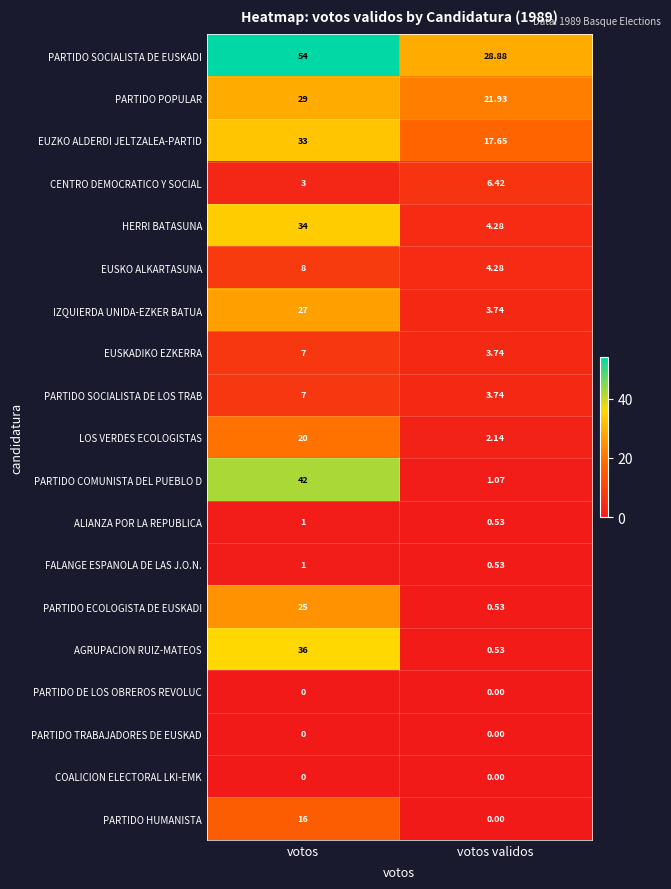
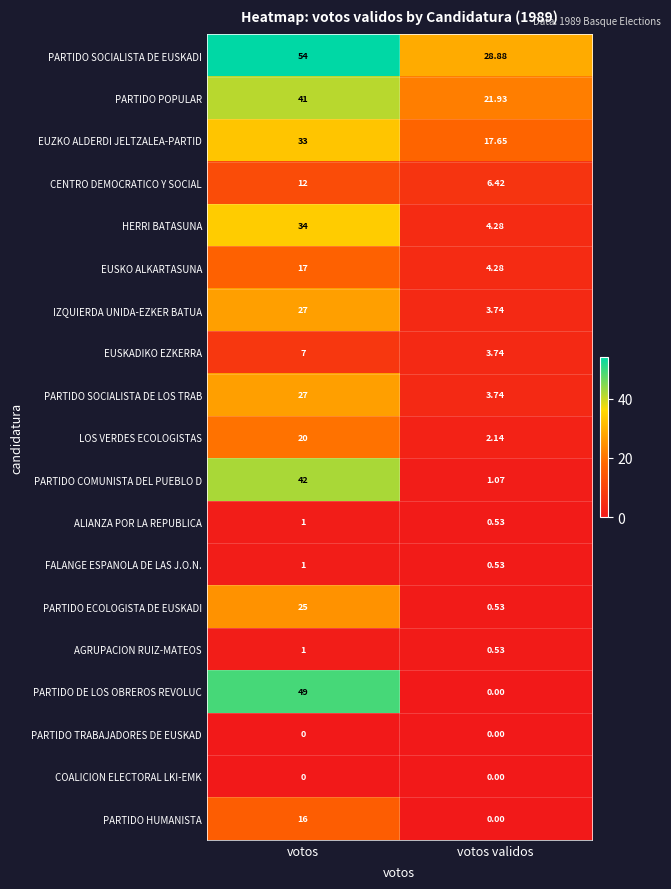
  {
    "PARTIDO SOCIALISTA DE EUSKADI": {
      "votos": 54,
      "votos validos": 28.88
    },
    "PARTIDO POPULAR": {
-     "votos": 29,
+     "votos": 41,
      "votos validos": 21.93
    },
    "EUZKO ALDERDI JELTZALEA-PARTID": {
      "votos": 33,
      "votos validos": 17.65
    },
    "CENTRO DEMOCRATICO Y SOCIAL": {
-     "votos": 3,
+     "votos": 12,
      "votos validos": 6.42
    },
    "HERRI BATASUNA": {
      "votos": 34,
      "votos validos": 4.28
    },
    "EUSKO ALKARTASUNA": {
-     "votos": 8,
+     "votos": 17,
      "votos validos": 4.28
    },
    "IZQUIERDA UNIDA-EZKER BATUA": {
      "votos": 27,
      "votos validos": 3.74
    },
    "EUSKADIKO EZKERRA": {
      "votos": 7,
      "votos validos": 3.74
    },
    "PARTIDO SOCIALISTA DE LOS TRAB": {
-     "votos": 7,
+     "votos": 27,
      "votos validos": 3.74
    },
    "LOS VERDES ECOLOGISTAS": {
      "votos": 20,
      "votos validos": 2.14
    },
    "PARTIDO COMUNISTA DEL PUEBLO D": {
      "votos": 42,
      "votos validos": 1.07
    },
    "ALIANZA POR LA REPUBLICA": {
      "votos": 1,
      "votos validos": 0.53
    },
    "FALANGE ESPANOLA DE LAS J.O.N.": {
      "votos": 1,
      "votos validos": 0.53
    },
    "PARTIDO ECOLOGISTA DE EUSKADI": {
      "votos": 25,
      "votos validos": 0.53
    },
    "AGRUPACION RUIZ-MATEOS": {
-     "votos": 36,
+     "votos": 1,
      "votos validos": 0.53
    },
    "PARTIDO DE LOS OBREROS REVOLUC": {
-     "votos": 0,
+     "votos": 49,
      "votos validos": 0.00
    },
    "PARTIDO TRABAJADORES DE EUSKAD": {
      "votos": 0,
      "votos validos": 0.00
    },
    "COALICION ELECTORAL LKI-EMK": {
      "votos": 0,
      "votos validos": 0.00
    },
    "PARTIDO HUMANISTA": {
      "votos": 16,
      "votos validos": 0.00
    }
  }
